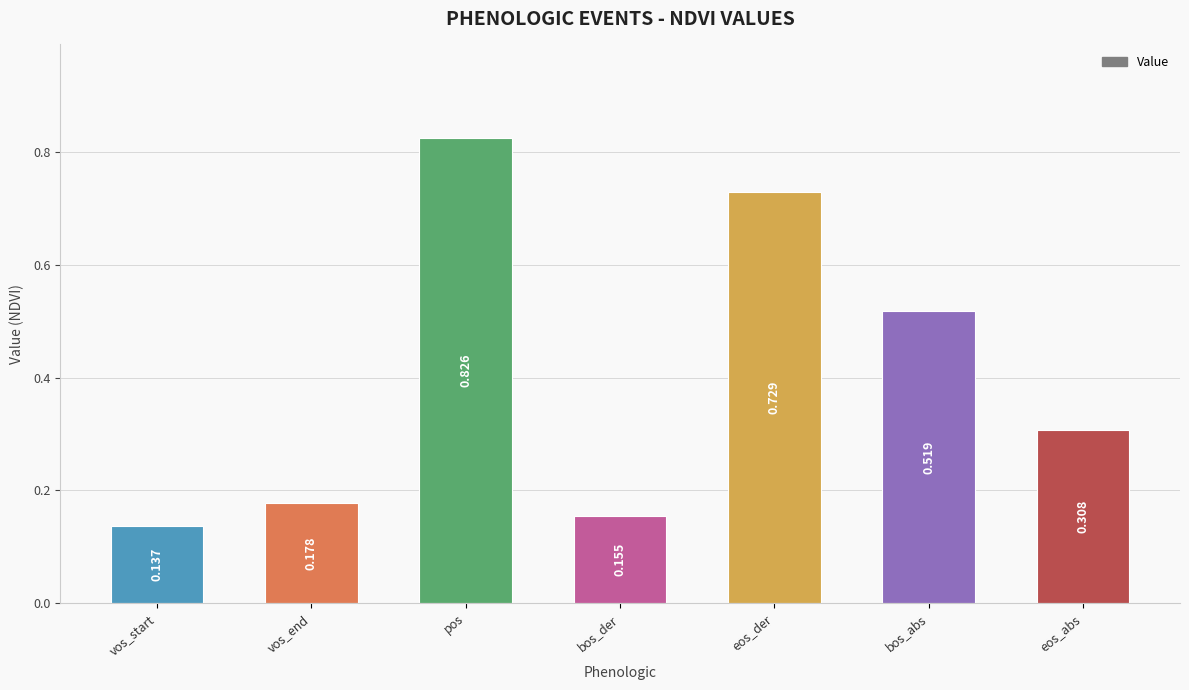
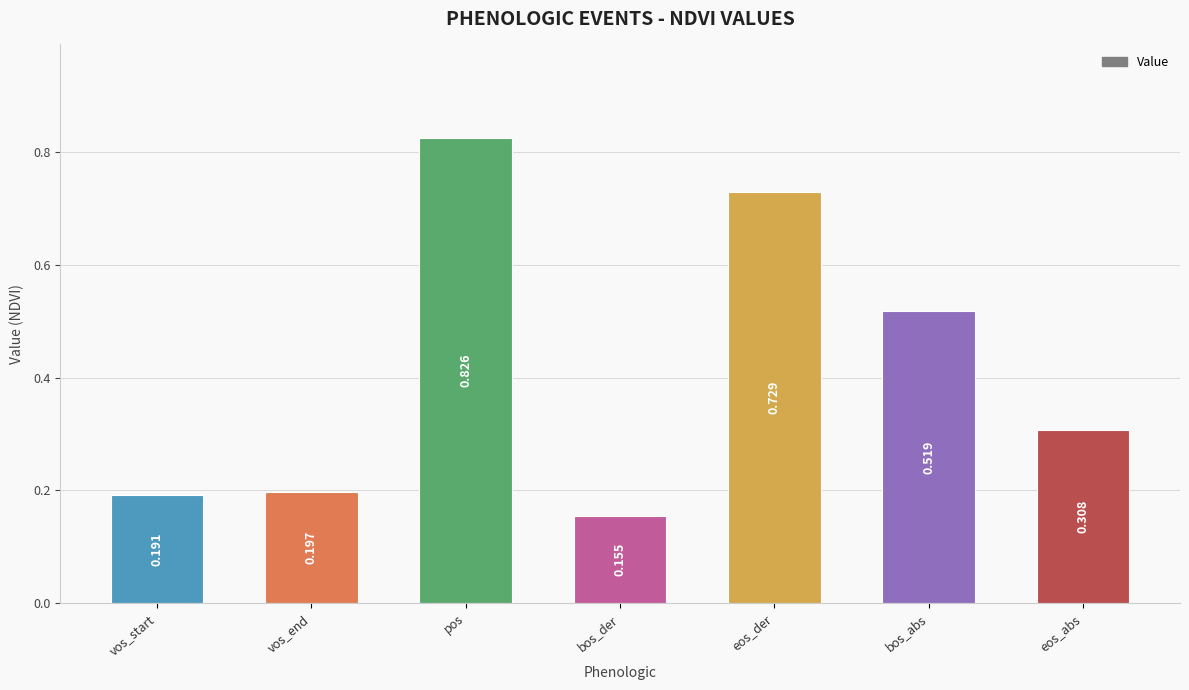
  {
-   "vos_start": 0.137,
-   "vos_end": 0.178,
+   "vos_start": 0.191,
+   "vos_end": 0.197,
    "pos": 0.826,
    "bos_der": 0.155,
    "eos_der": 0.729,
    "bos_abs": 0.519,
    "eos_abs": 0.308
  }
